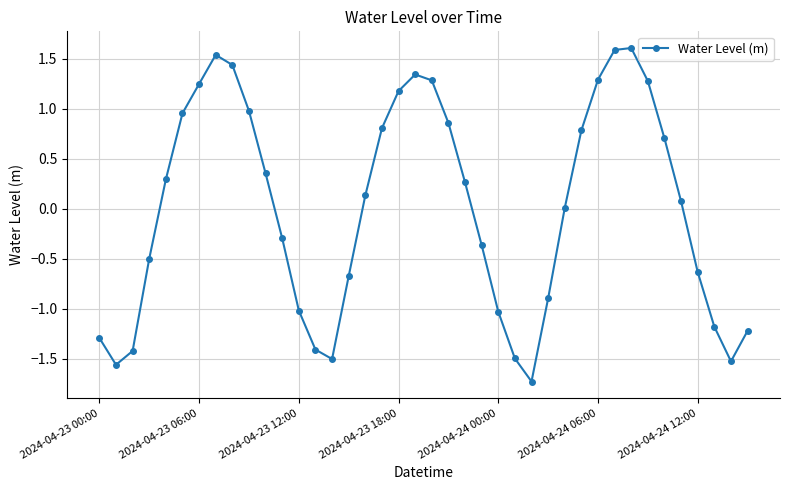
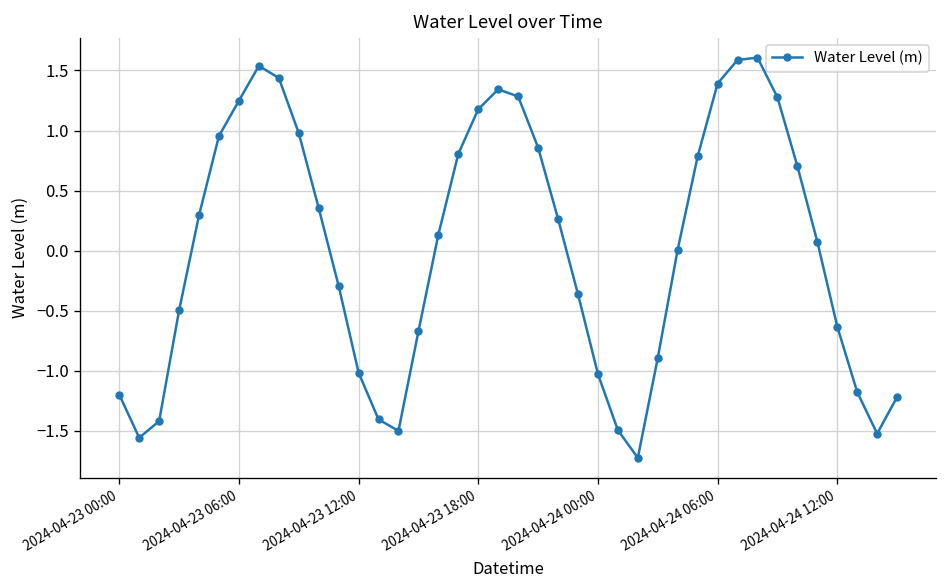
  {
-   "2024-04-23 00:00": -1.29,
+   "2024-04-23 00:00": -1.20,
    "2024-04-23 06:00": 1.25,
    "2024-04-23 12:00": -1.02,
    "2024-04-23 18:00": 1.18,
    "2024-04-24 00:00": -1.03,
-   "2024-04-24 06:00": 1.29,
+   "2024-04-24 06:00": 1.39,
    "2024-04-24 12:00": -0.63
  }
